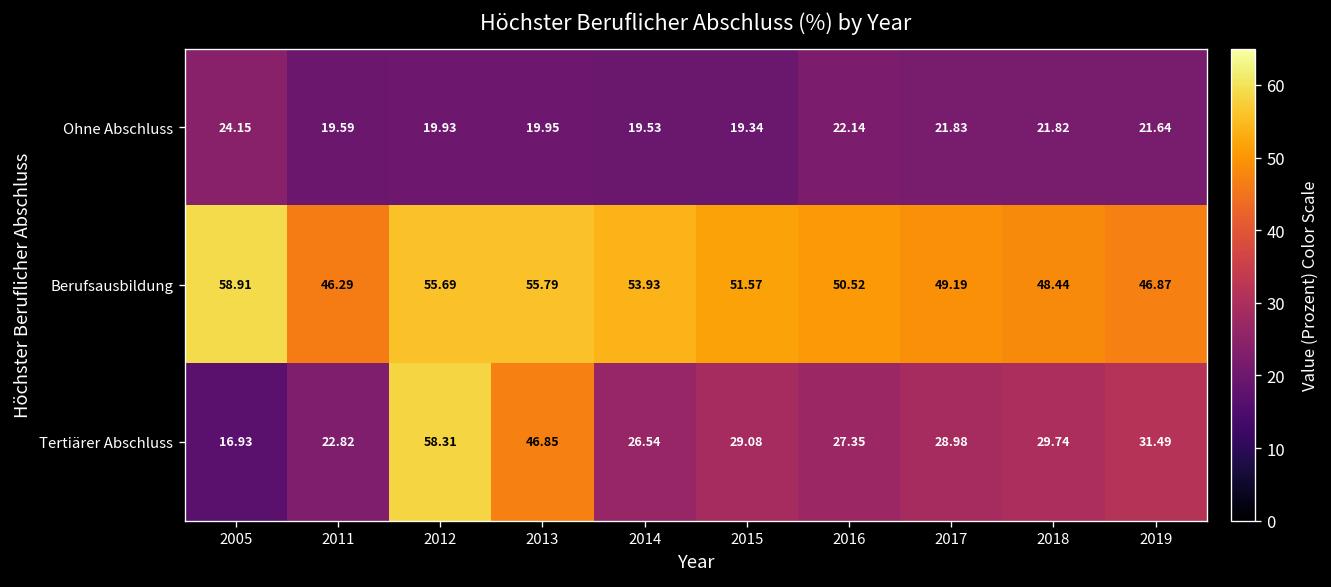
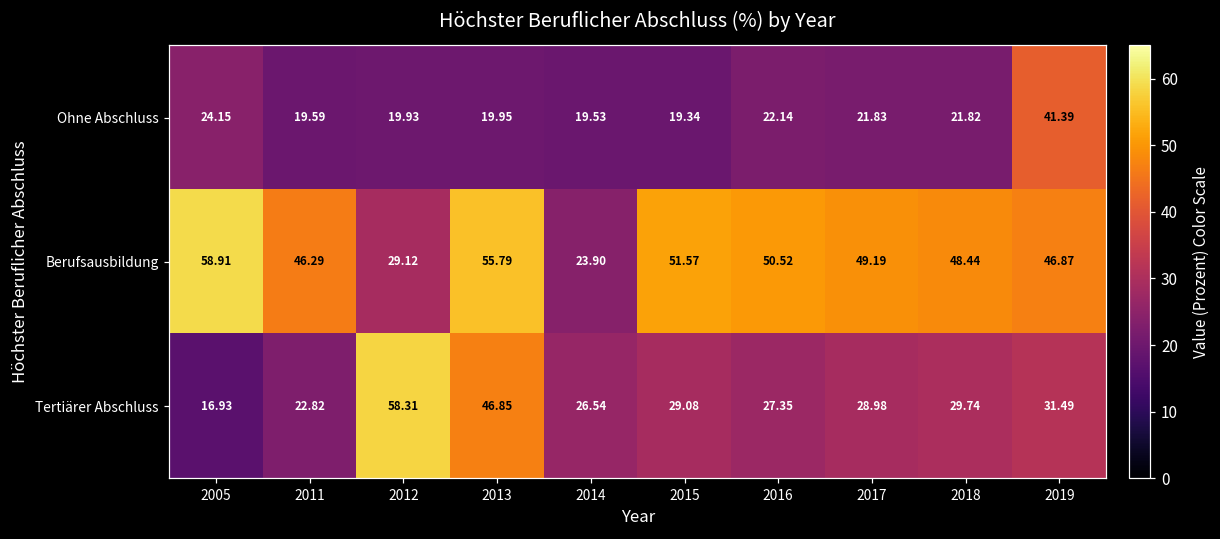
  {
    "Ohne Abschluss": {
      "2005": 24.15,
      "2011": 19.59,
      "2012": 19.93,
      "2013": 19.95,
      "2014": 19.53,
      "2015": 19.34,
      "2016": 22.14,
      "2017": 21.83,
      "2018": 21.82,
-     "2019": 21.64
+     "2019": 41.39
    },
    "Berufsausbildung": {
      "2005": 58.91,
      "2011": 46.29,
-     "2012": 55.69,
+     "2012": 29.12,
      "2013": 55.79,
-     "2014": 53.93,
+     "2014": 23.90,
      "2015": 51.57,
      "2016": 50.52,
      "2017": 49.19,
      "2018": 48.44,
      "2019": 46.87
    },
    "Tertiärer Abschluss": {
      "2005": 16.93,
      "2011": 22.82,
      "2012": 58.31,
      "2013": 46.85,
      "2014": 26.54,
      "2015": 29.08,
      "2016": 27.35,
      "2017": 28.98,
      "2018": 29.74,
      "2019": 31.49
    }
  }
